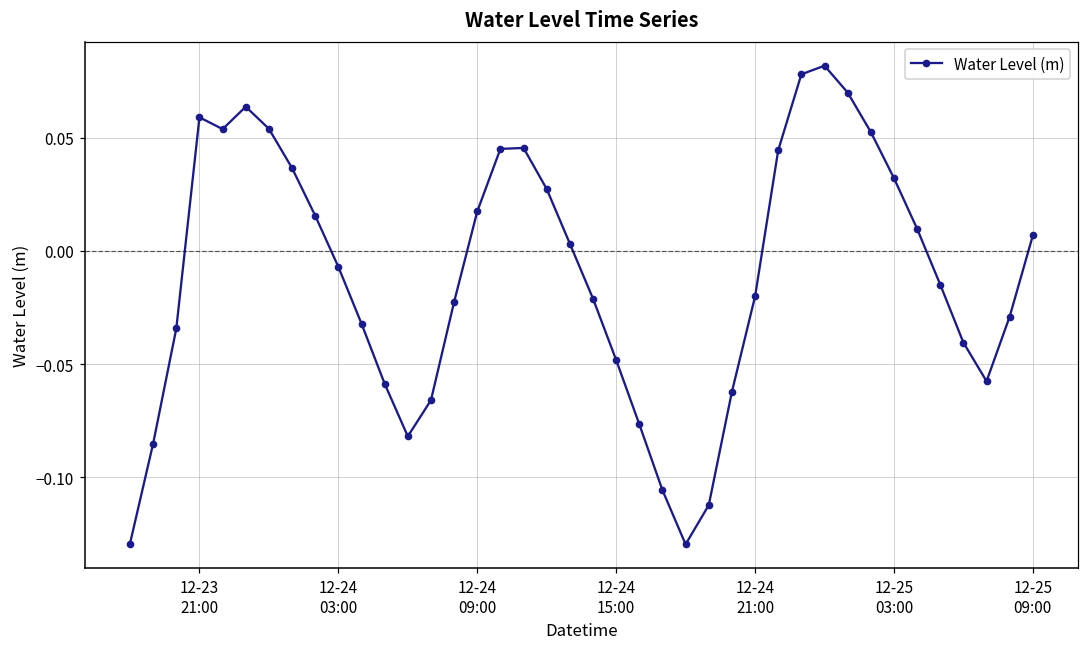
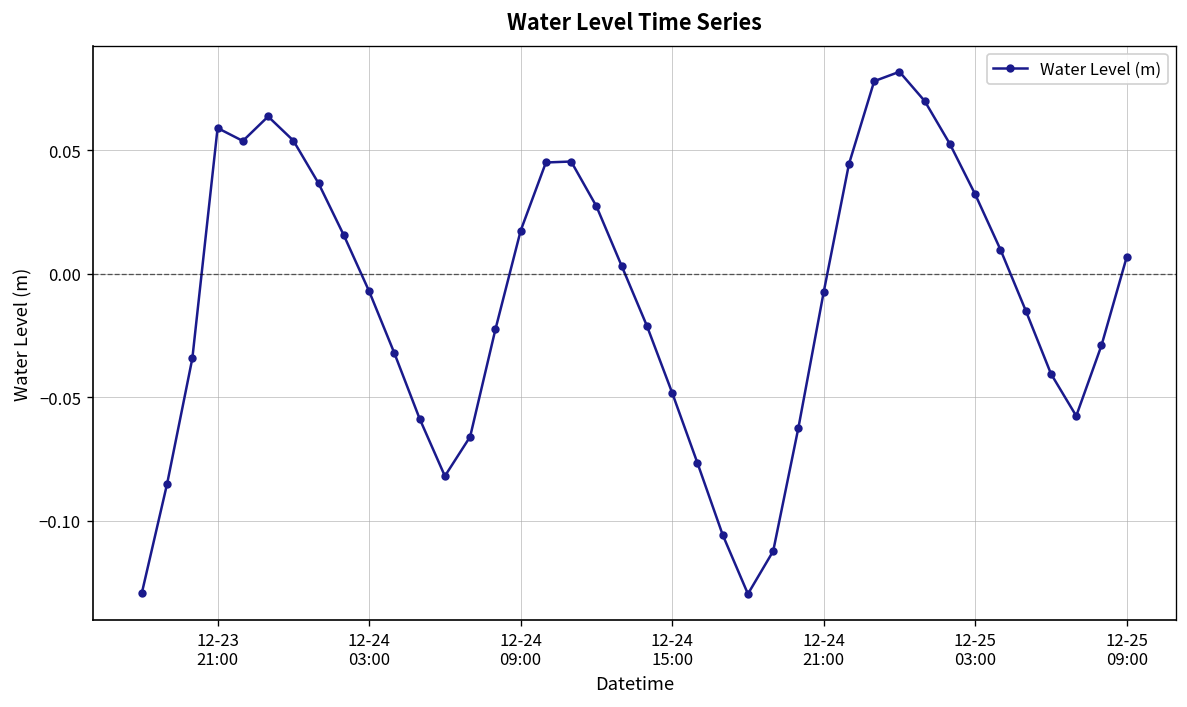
  {
    "12-23 21:00": 0.059,
    "12-24 03:00": -0.007,
    "12-24 09:00": 0.017,
    "12-24 15:00": -0.048,
-   "12-24 21:00": -0.020,
+   "12-24 21:00": -0.007,
    "12-25 03:00": 0.032,
    "12-25 09:00": 0.007
  }
